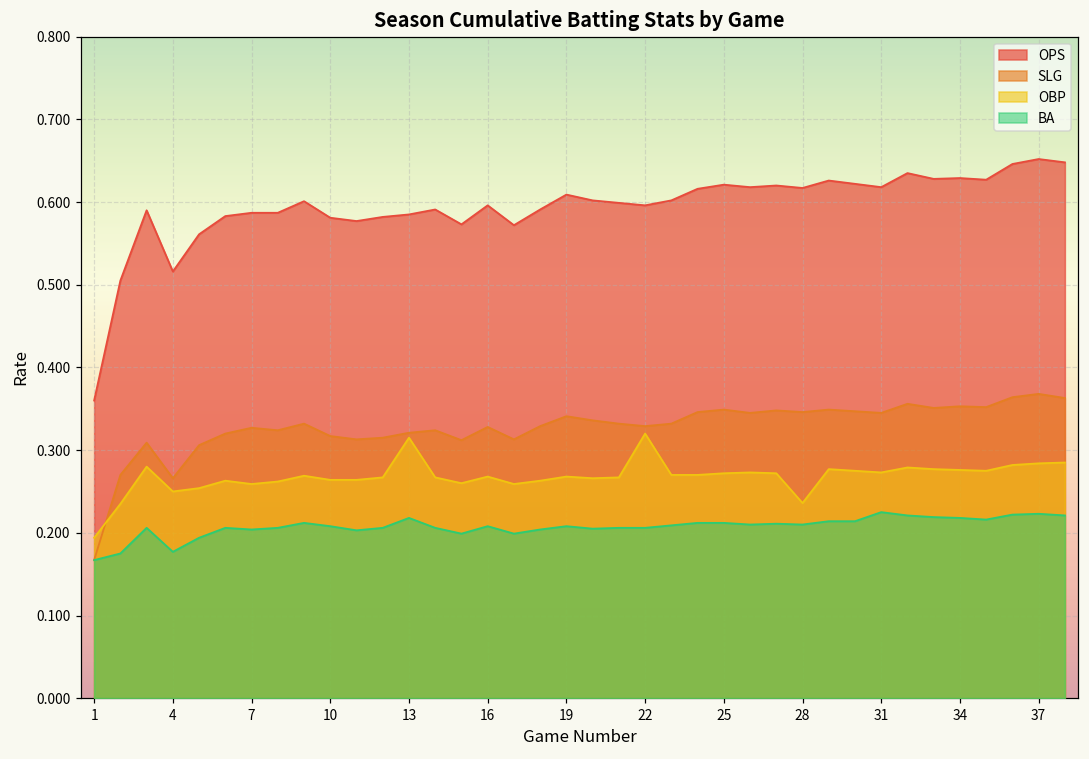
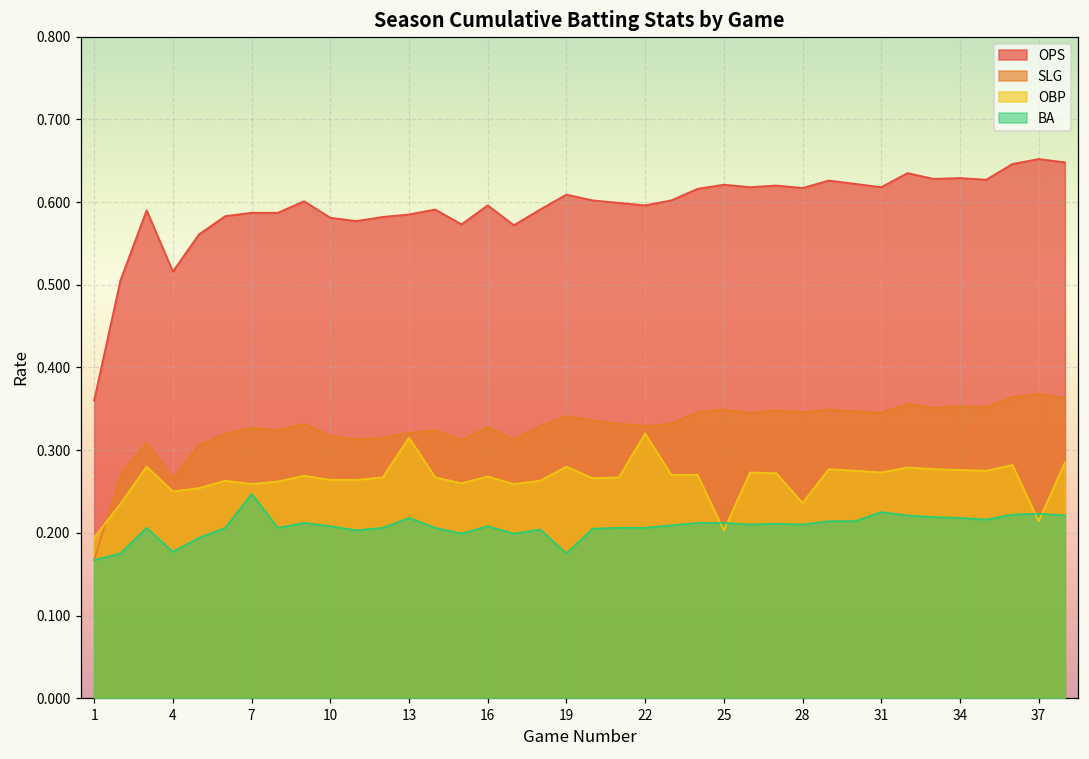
  {
    "OBP": {
      "1": 0.19,
      "4": 0.25,
      "7": 0.26,
      "10": 0.26,
      "13": 0.32,
      "16": 0.27,
-     "19": 0.27,
+     "19": 0.28,
      "22": 0.32,
-     "25": 0.27,
+     "25": 0.20,
      "28": 0.24,
      "31": 0.27,
      "34": 0.28,
-     "37": 0.28
+     "37": 0.21
    },
    "BA": {
      "4": 0.18,
-     "7": 0.20,
+     "7": 0.25,
      "10": 0.21,
      "13": 0.22,
      "16": 0.21,
-     "19": 0.21,
+     "19": 0.18,
      "22": 0.21,
      "25": 0.21,
      "28": 0.21,
      "31": 0.23,
      "34": 0.22,
      "37": 0.22
    }
  }
